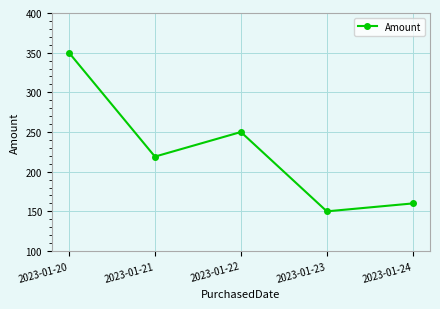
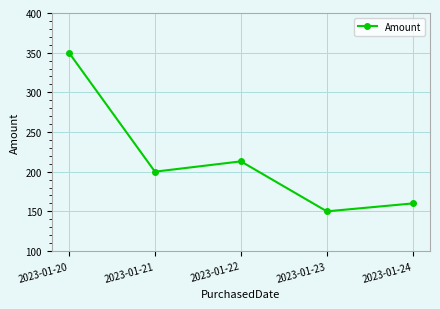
  {
    "2023-01-20": 350,
-   "2023-01-21": 220,
-   "2023-01-22": 250,
+   "2023-01-21": 200,
+   "2023-01-22": 210,
    "2023-01-23": 150,
    "2023-01-24": 160
  }
